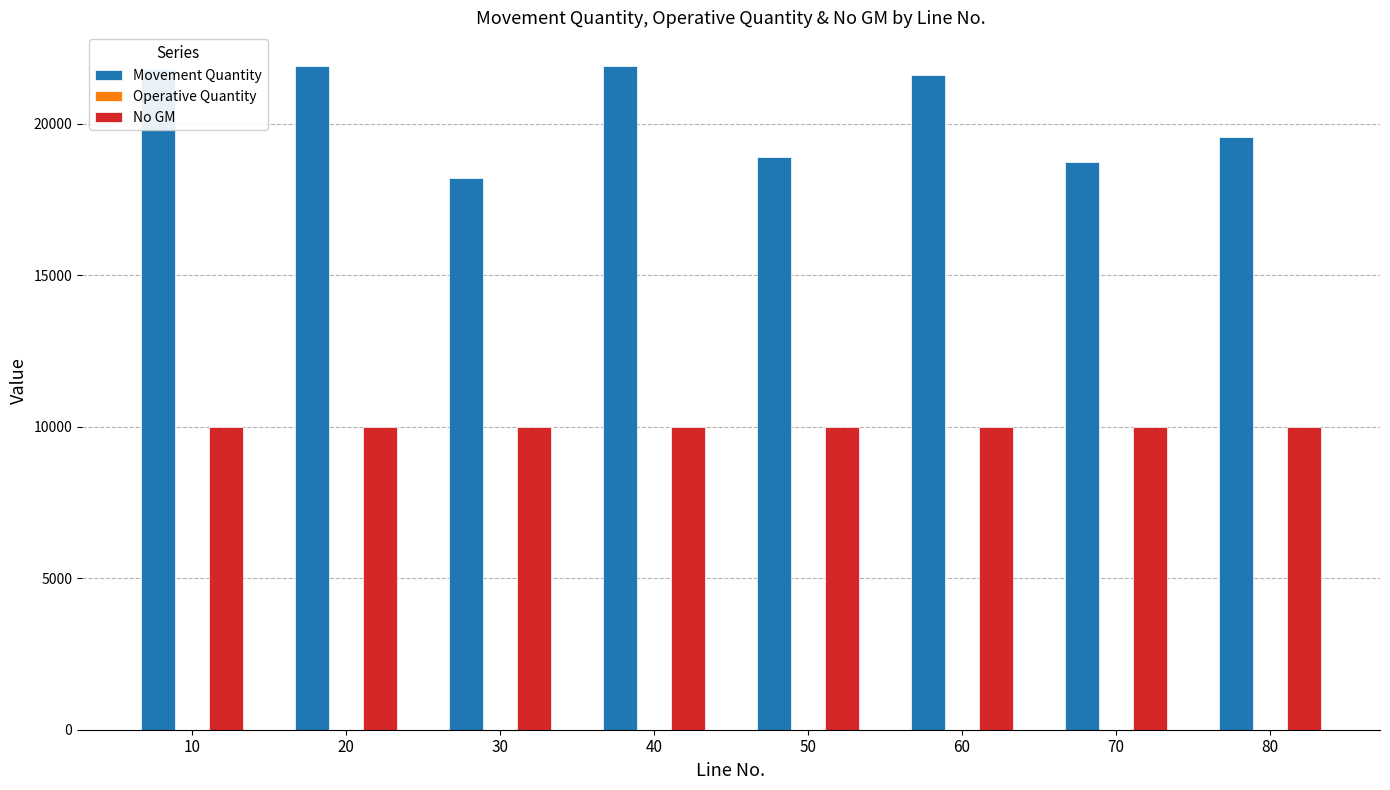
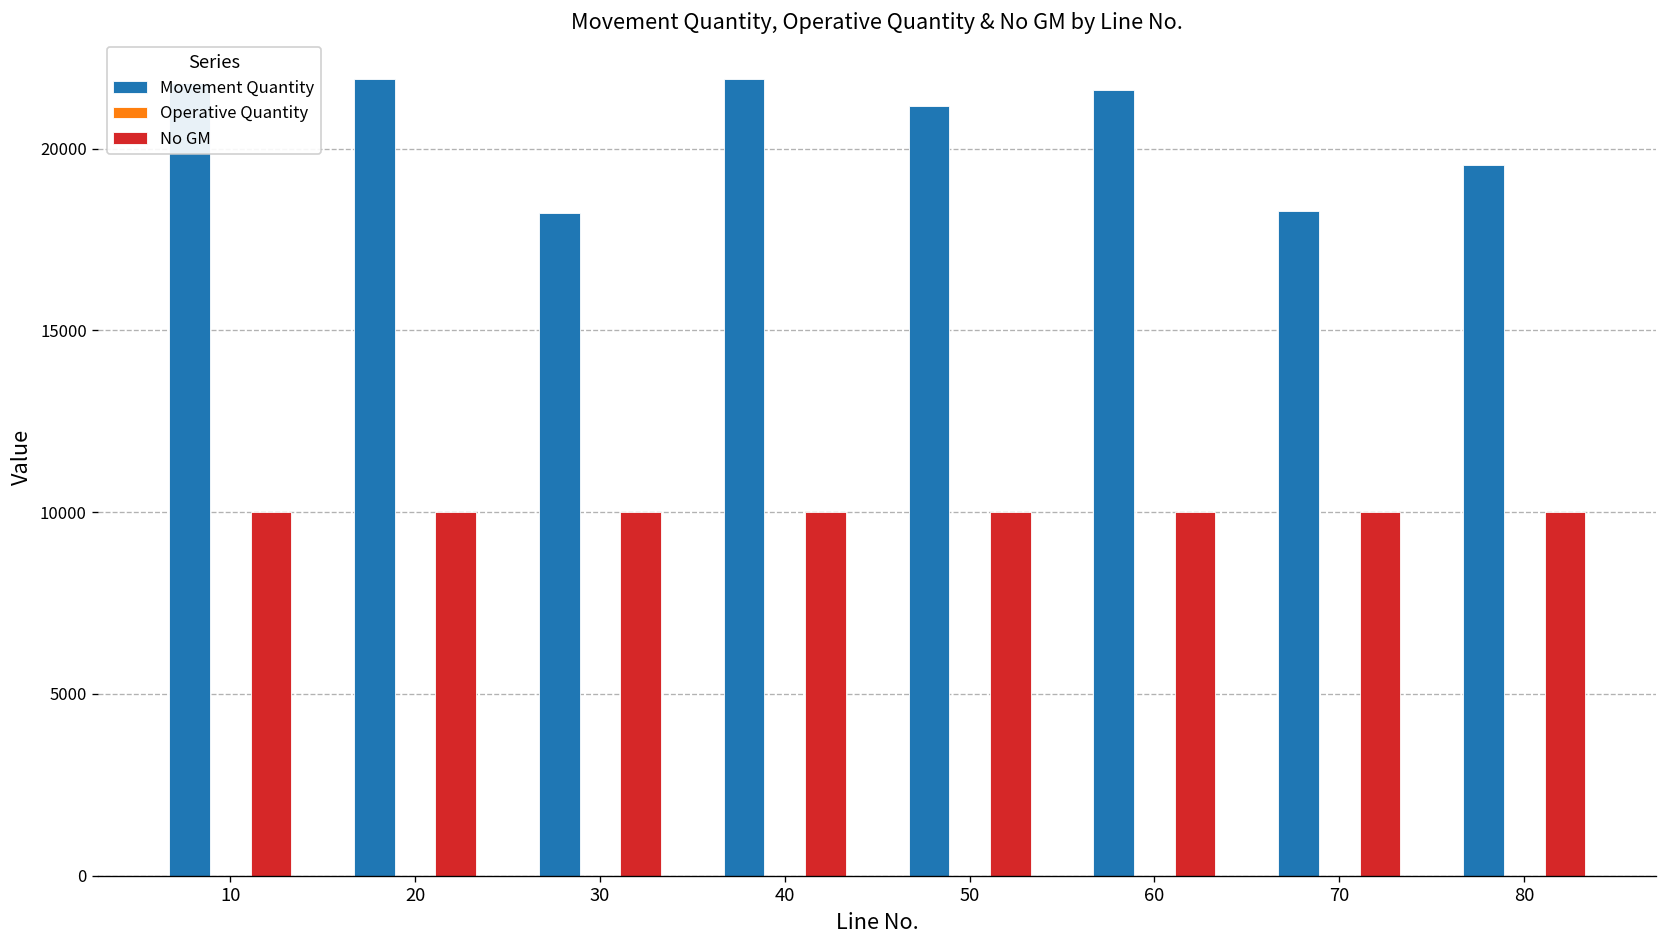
  {
    "Movement Quantity": {
      "20": 21900,
      "30": 18200,
      "40": 21900,
-     "50": 18900,
+     "50": 21200,
      "60": 21600,
-     "70": 18700,
+     "70": 18300,
      "80": 19600
    },
    "Operative Quantity": {
      "10": 0,
      "20": 0,
      "30": 0,
      "40": 0,
      "50": 0,
      "60": 0,
      "70": 0,
      "80": 0
    },
    "No GM": {
      "10": 10000,
      "20": 10000,
      "30": 10000,
      "40": 10000,
      "50": 10000,
      "60": 10000,
      "70": 10000,
      "80": 10000
    }
  }
